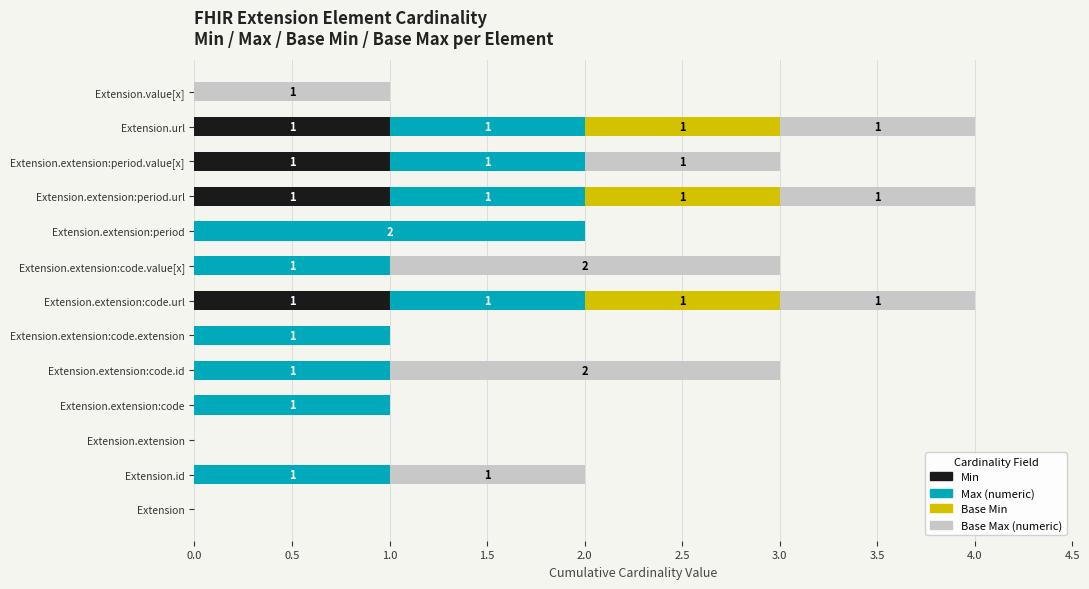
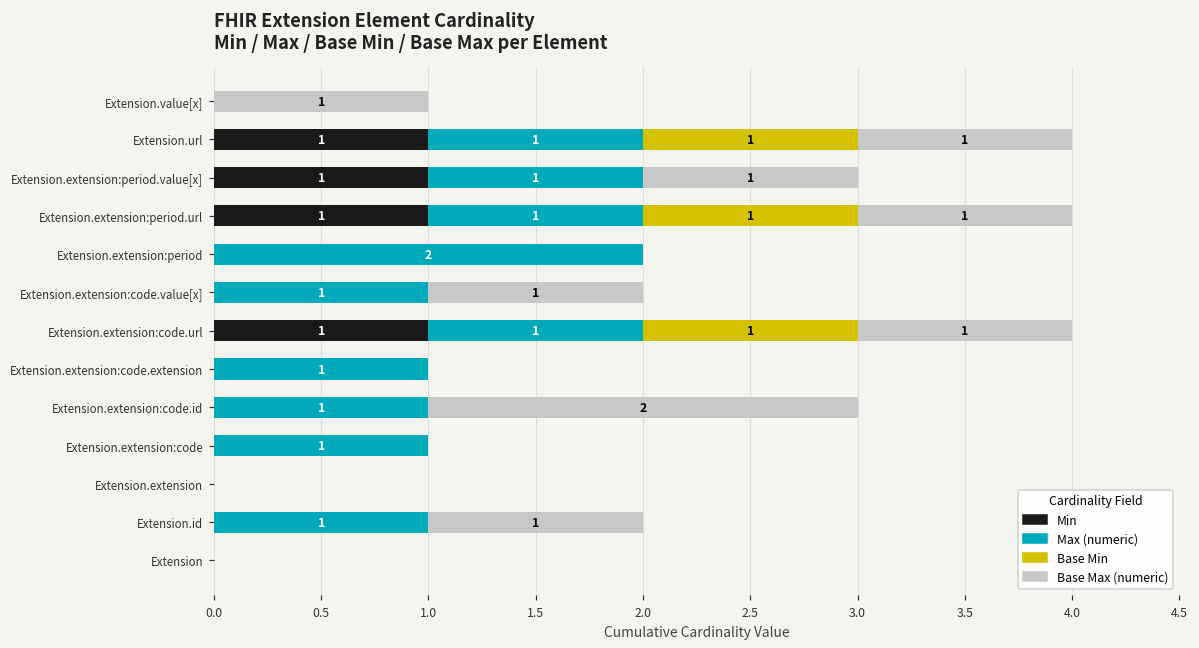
  {
    "Min": {
      "Extension.url": 1,
      "Extension.extension:period.value[x]": 1,
      "Extension.extension:period.url": 1,
      "Extension.extension:code.url": 1
    },
    "Max (numeric)": {
      "Extension.url": 1,
      "Extension.extension:period.value[x]": 1,
      "Extension.extension:period.url": 1,
      "Extension.extension:period": 2,
      "Extension.extension:code.value[x]": 1,
      "Extension.extension:code.url": 1,
      "Extension.extension:code.extension": 1,
      "Extension.extension:code.id": 1,
      "Extension.extension:code": 1,
      "Extension.id": 1
    },
    "Base Min": {
      "Extension.url": 1,
      "Extension.extension:period.url": 1,
      "Extension.extension:code.url": 1
    },
    "Base Max (numeric)": {
      "Extension.value[x]": 1,
      "Extension.url": 1,
      "Extension.extension:period.value[x]": 1,
      "Extension.extension:period.url": 1,
-     "Extension.extension:code.value[x]": 2,
+     "Extension.extension:code.value[x]": 1,
      "Extension.extension:code.url": 1,
      "Extension.extension:code.id": 2,
      "Extension.id": 1
    }
  }
